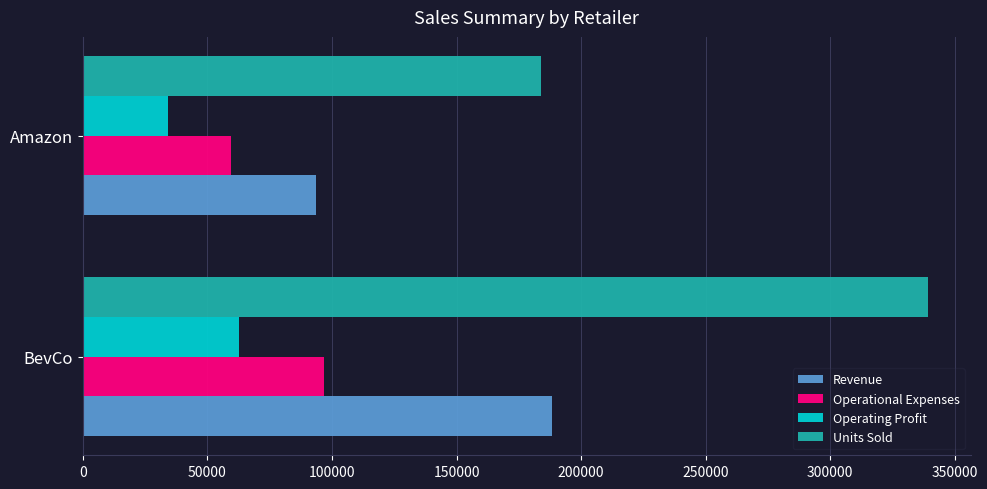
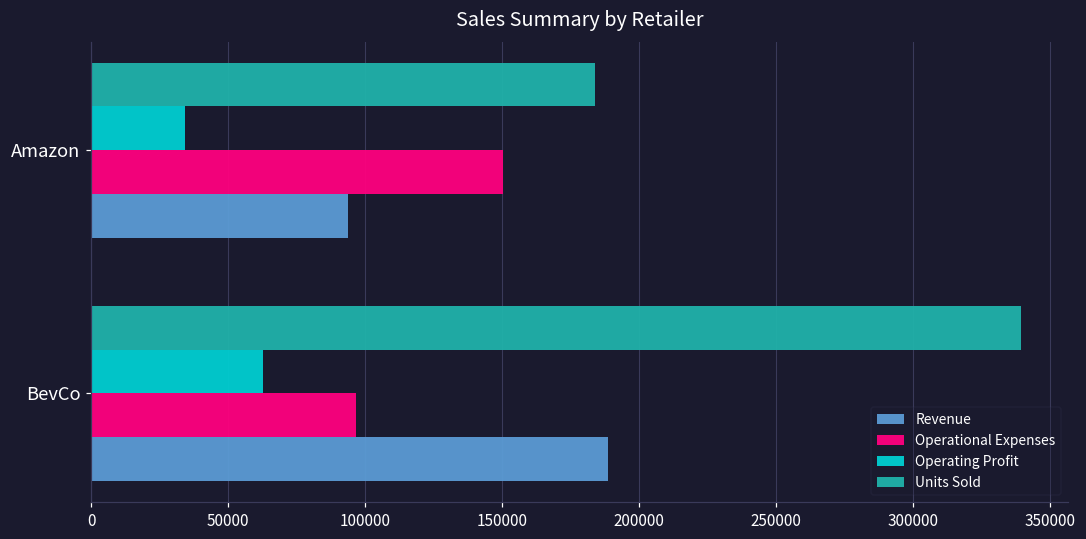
  {
    "Revenue": {
      "Amazon": 94000,
      "BevCo": 188000
    },
    "Operational Expenses": {
-     "Amazon": 60000,
+     "Amazon": 150000,
      "BevCo": 97000
    }
  }
